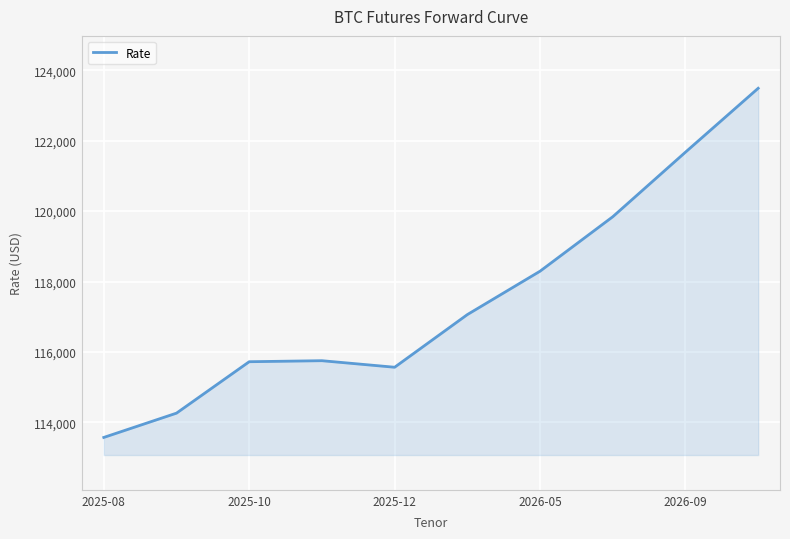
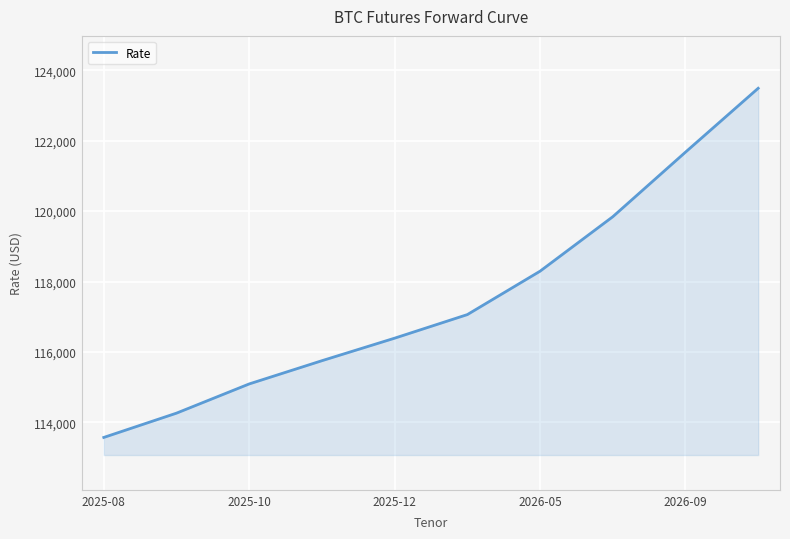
  {
    "2025-08": "113,600",
-   "2025-10": "115,700",
-   "2025-12": "115,600",
+   "2025-10": "115,100",
+   "2025-12": "116,400",
    "2026-05": "118,300",
    "2026-09": "121,700"
  }
